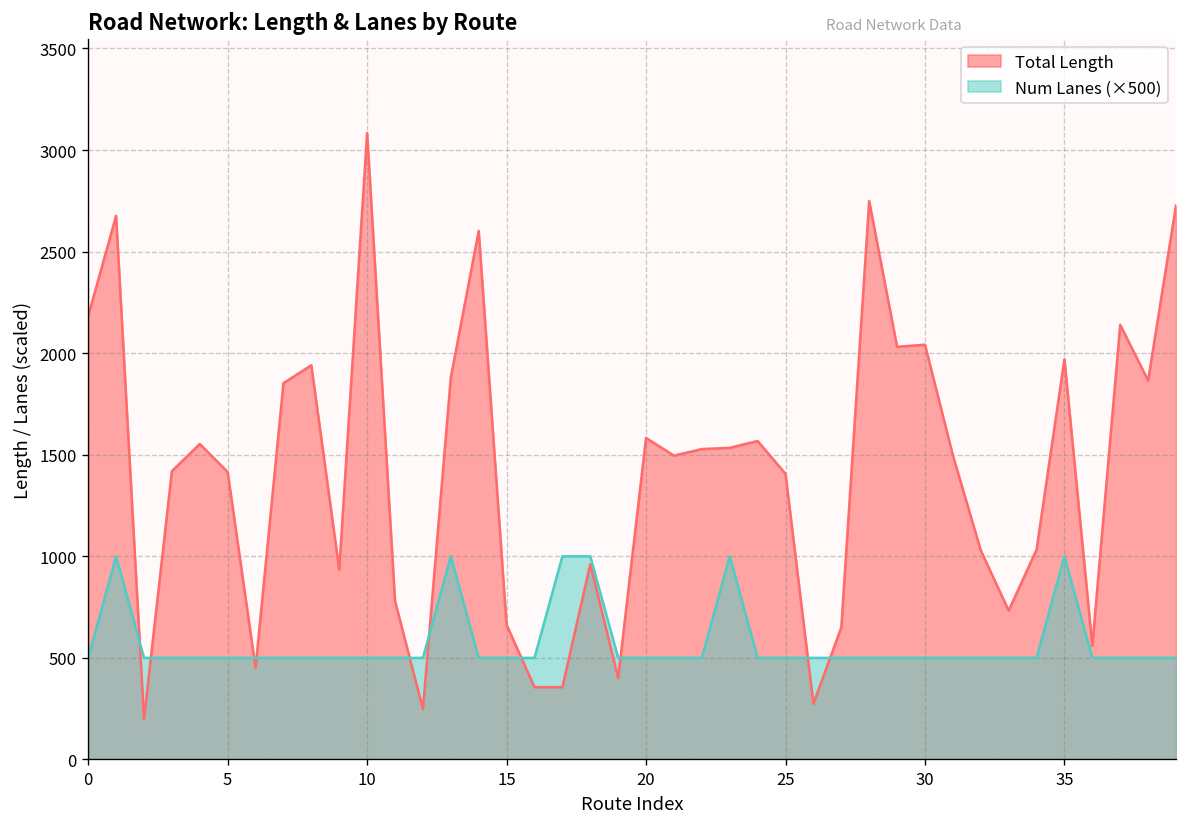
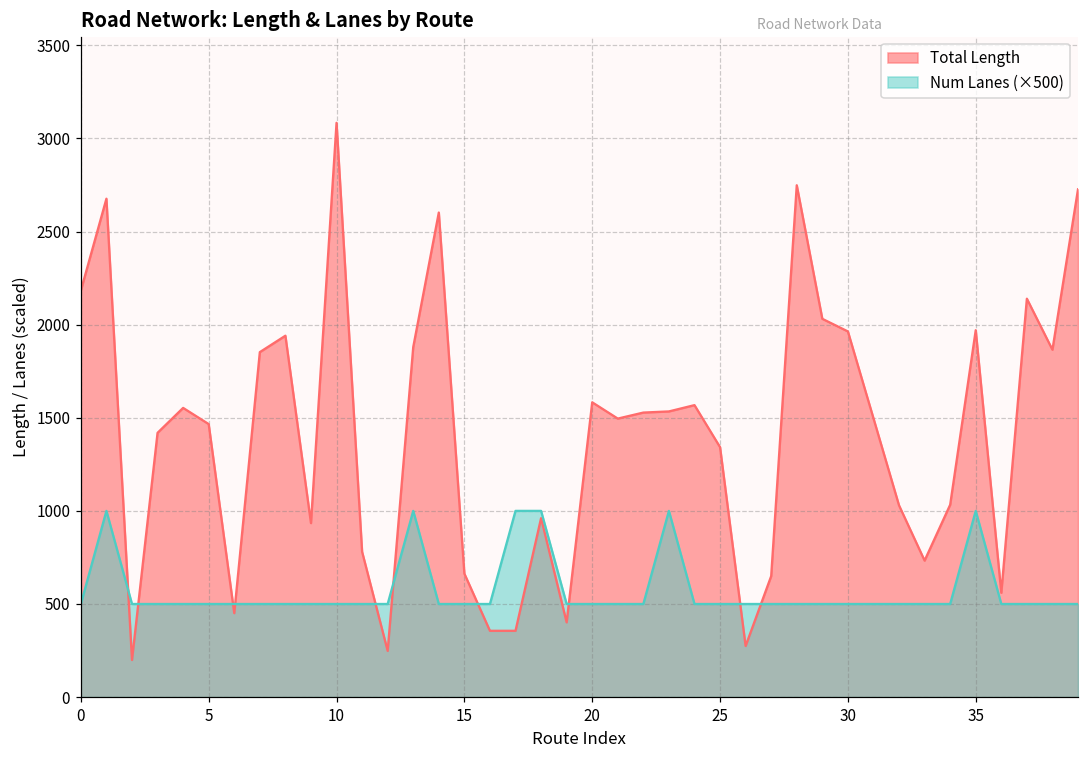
  {
    "Total Length": {
      "0": 2180,
-     "5": 1420,
+     "5": 1470,
      "10": 3080,
      "15": 660,
      "20": 1580,
-     "25": 1410,
-     "30": 2040,
+     "25": 1340,
+     "30": 1960,
      "35": 1970
    },
    "Num Lanes (×500)": {
      "0": 500,
      "5": 500,
      "10": 500,
      "15": 500,
      "20": 500,
      "25": 500,
      "30": 500,
      "35": 1000
    }
  }
